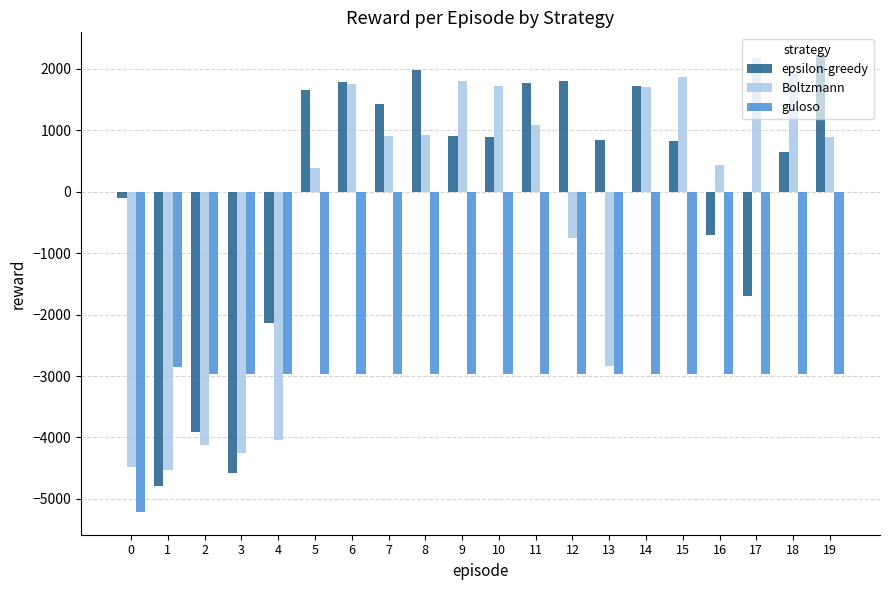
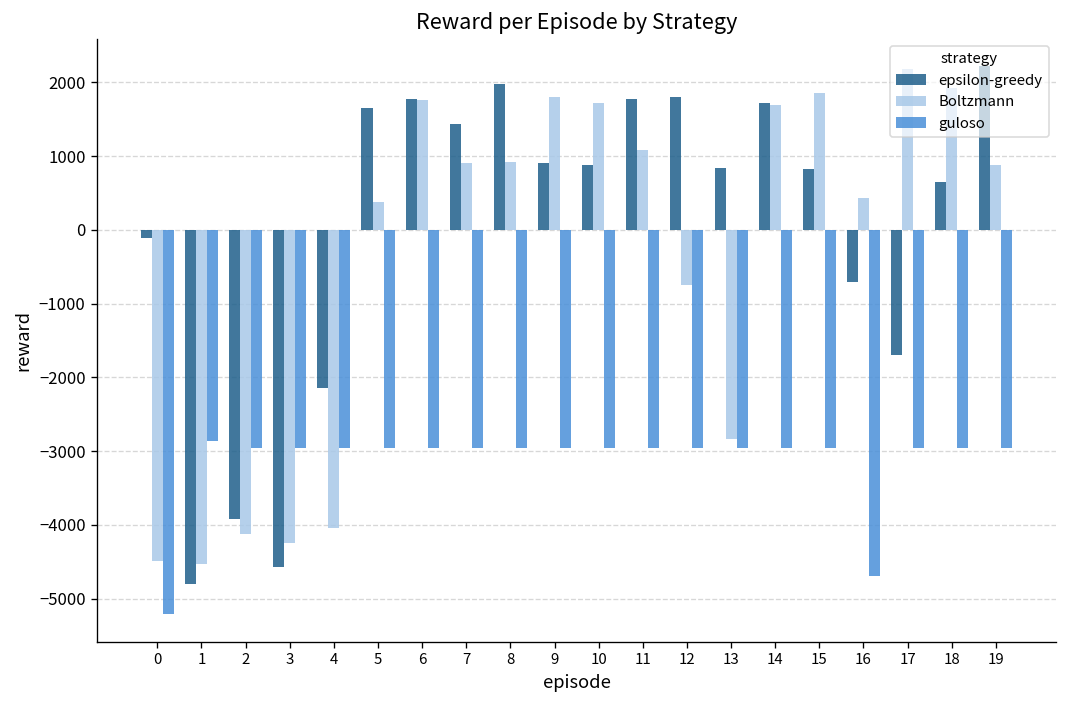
  {
    "epsilon-greedy": {
      "0": -100,
      "1": -4800,
      "2": -3900,
      "3": -4600,
      "4": -2100,
      "5": 1600,
      "6": 1800,
      "7": 1400,
      "8": 2000,
      "9": 900,
      "10": 900,
      "11": 1800,
      "12": 1800,
      "13": 800,
      "14": 1700,
      "15": 800,
      "16": -700,
      "17": -1700,
      "18": 600
    },
    "Boltzmann": {
      "0": -4500,
      "1": -4500,
      "2": -4100,
      "3": -4200,
      "4": -4000,
      "5": 400,
      "6": 1800,
      "7": 900,
      "8": 900,
      "9": 1800,
      "10": 1700,
      "11": 1100,
      "12": -800,
      "13": -2800,
      "14": 1700,
      "15": 1900,
      "16": 400,
      "19": 900
    },
    "guloso": {
      "0": -5200,
      "1": -2900,
      "2": -3000,
      "3": -3000,
      "4": -3000,
      "5": -3000,
      "6": -3000,
      "7": -3000,
      "8": -3000,
      "9": -3000,
      "10": -3000,
      "11": -3000,
      "12": -3000,
      "13": -3000,
      "14": -3000,
      "15": -3000,
-     "16": -3000,
+     "16": -4700,
      "17": -3000,
      "18": -3000,
      "19": -3000
    }
  }
